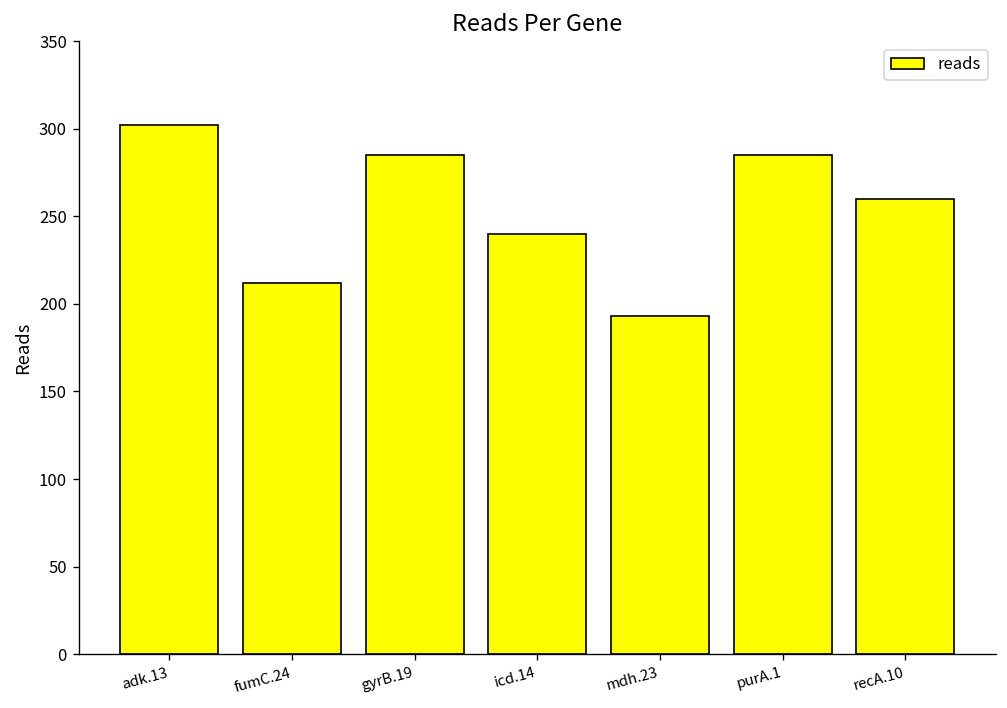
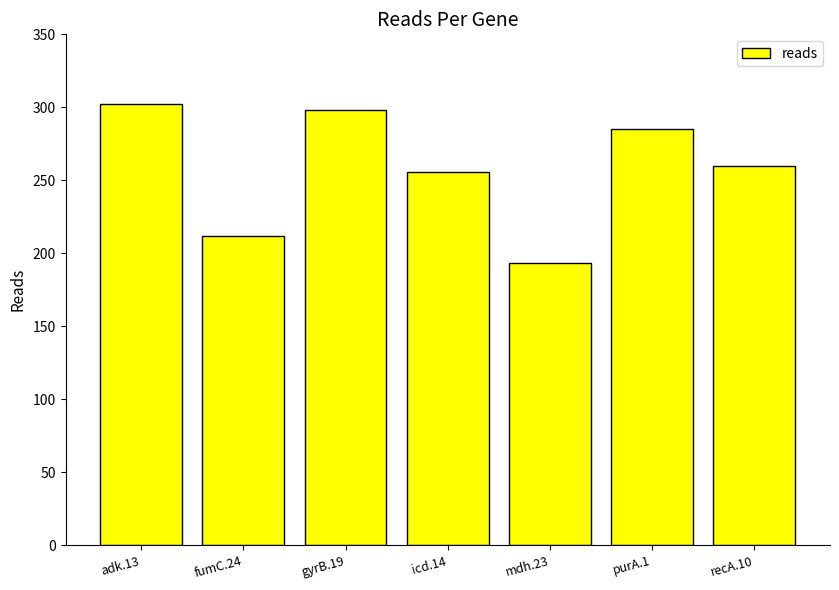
  {
    "adk.13": 302,
    "fumC.24": 212,
-   "gyrB.19": 285,
-   "icd.14": 240,
+   "gyrB.19": 298,
+   "icd.14": 256,
    "mdh.23": 193,
    "purA.1": 285,
    "recA.10": 260
  }
